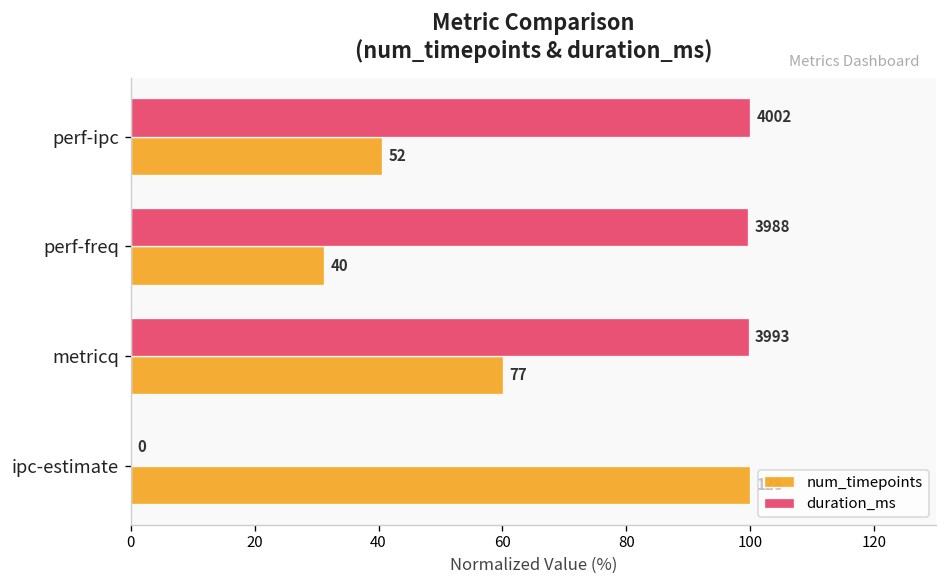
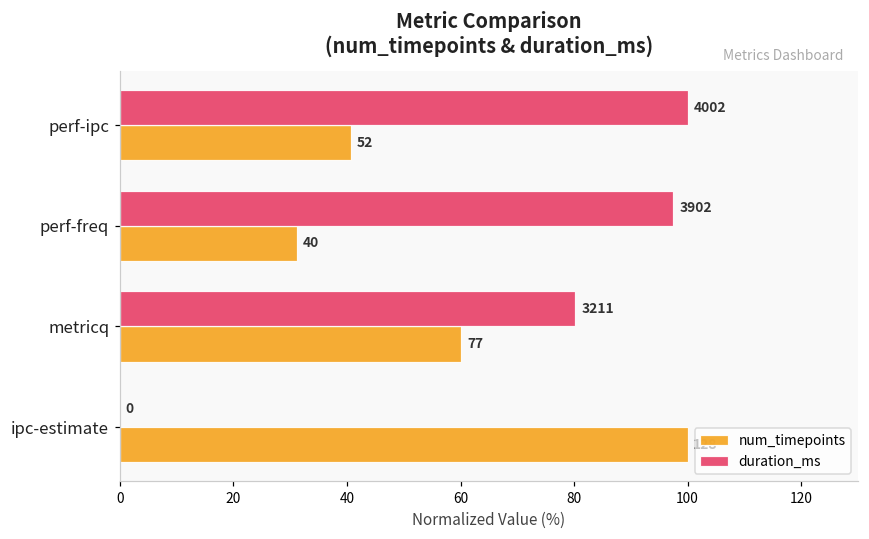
  {
    "duration_ms": {
-     "perf-freq": 3988,
-     "metricq": 3993,
+     "perf-freq": 3902,
+     "metricq": 3211,
      "ipc-estimate": 0
    }
  }
